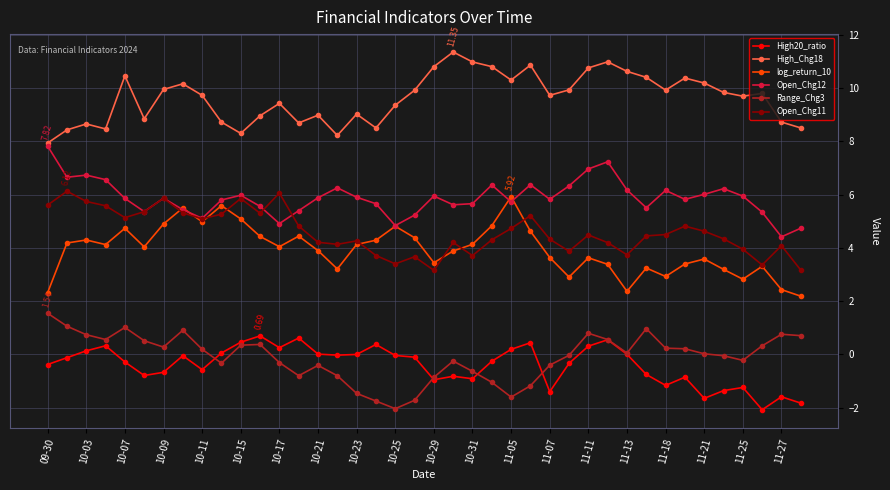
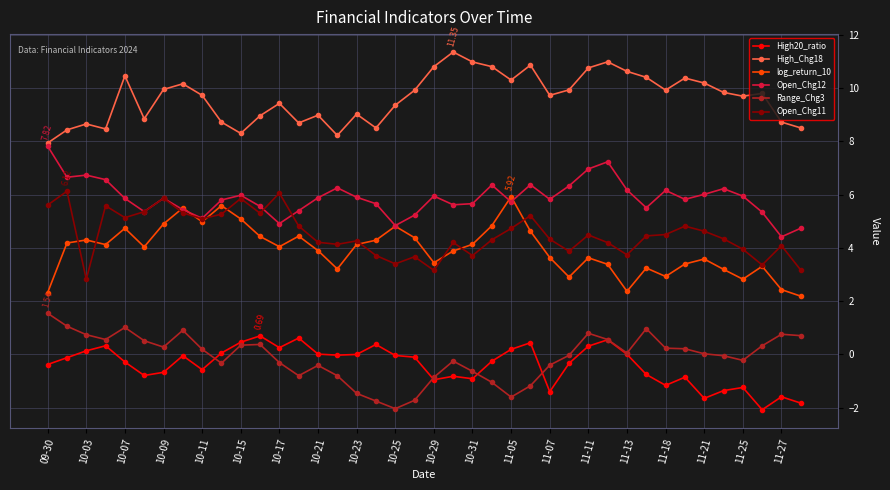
  {
    "High20_ratio": {
      "09-30": -0.4,
      "10-03": 0.1,
      "10-07": -0.3,
      "10-09": -0.7,
      "10-11": -0.6,
      "10-15": 0.5,
      "10-17": 0.3,
      "10-21": 0.0,
      "10-23": 0.0,
      "10-25": 0.0,
      "10-31": -0.9,
      "11-05": 0.2,
      "11-07": -1.4,
      "11-11": 0.3,
      "11-18": -1.2,
      "11-21": -1.7,
      "11-25": -1.2,
      "11-27": -1.6
    },
    "High_Chg18": {
      "10-03": 8.7,
      "10-09": 9.9,
      "10-11": 9.7,
      "10-15": 8.3,
      "10-17": 9.4,
      "10-21": 9.0,
      "10-23": 9.0,
      "10-25": 9.4,
      "10-29": 10.8,
      "10-31": 11.0,
      "11-05": 10.3,
      "11-07": 9.7,
      "11-11": 10.8,
      "11-13": 10.6,
      "11-18": 9.9,
      "11-21": 10.2,
      "11-25": 9.7,
      "11-27": 8.7
    },
    "log_return_10": {
      "11-05": 5.92
    },
    "Open_Chg11": {
      "09-30": 5.6,
-     "10-03": 5.7,
+     "10-03": 2.8,
      "10-07": 5.1,
      "10-15": 5.9,
      "10-17": 6.1,
      "10-21": 4.2,
      "10-23": 4.3,
      "10-25": 3.4,
      "10-29": 3.2,
      "10-31": 3.7,
      "11-05": 4.7,
      "11-07": 4.3,
      "11-11": 4.5,
      "11-13": 3.7,
      "11-18": 4.5,
      "11-21": 4.6,
      "11-25": 3.9,
      "11-27": 4.1
    }
  }
